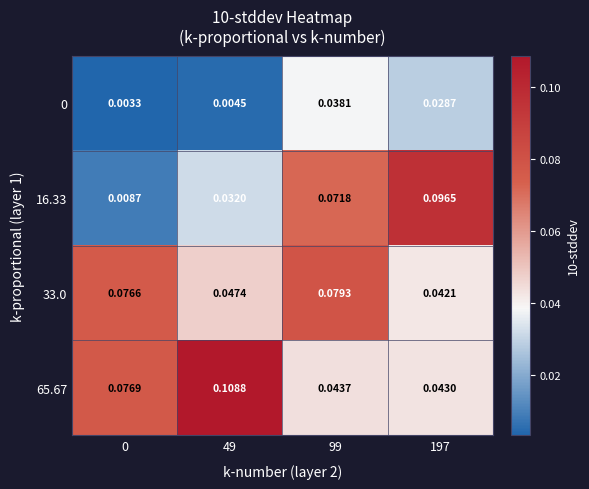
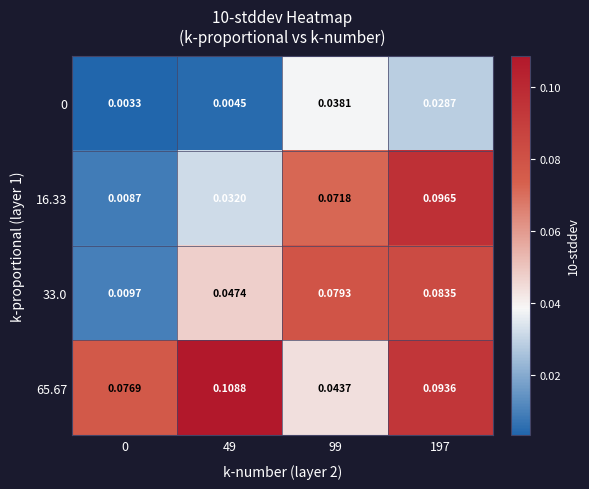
  {
    "0": {
      "0": 0.0033,
      "49": 0.0045,
      "99": 0.0381,
      "197": 0.0287
    },
    "16.33": {
      "0": 0.0087,
      "49": 0.0320,
      "99": 0.0718,
      "197": 0.0965
    },
    "33.0": {
-     "0": 0.0766,
+     "0": 0.0097,
      "49": 0.0474,
      "99": 0.0793,
-     "197": 0.0421
+     "197": 0.0835
    },
    "65.67": {
      "0": 0.0769,
      "49": 0.1088,
      "99": 0.0437,
-     "197": 0.0430
+     "197": 0.0936
    }
  }
